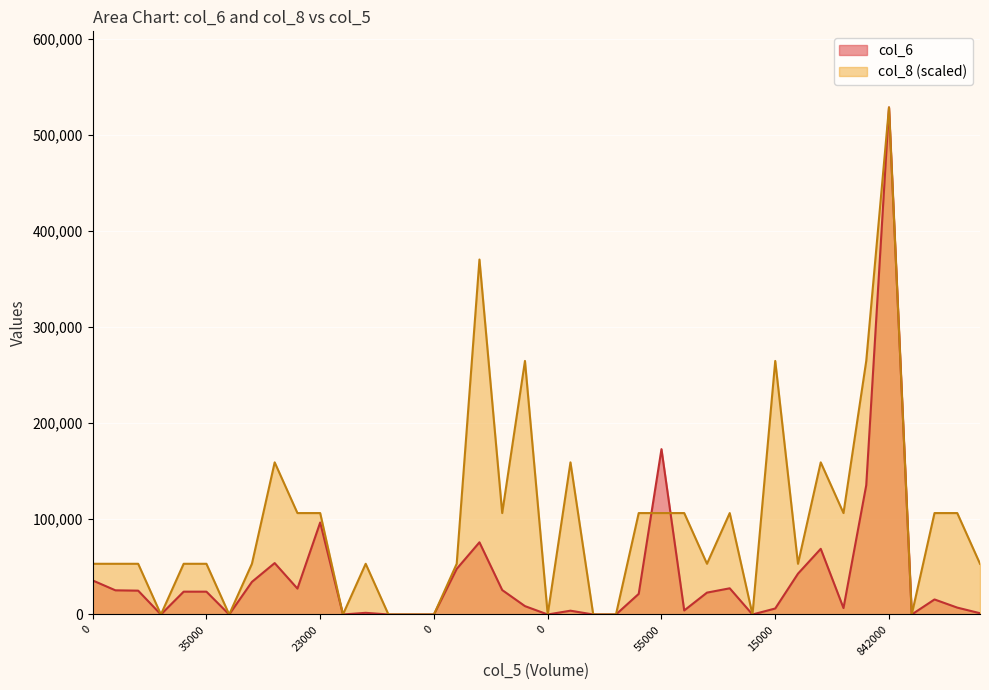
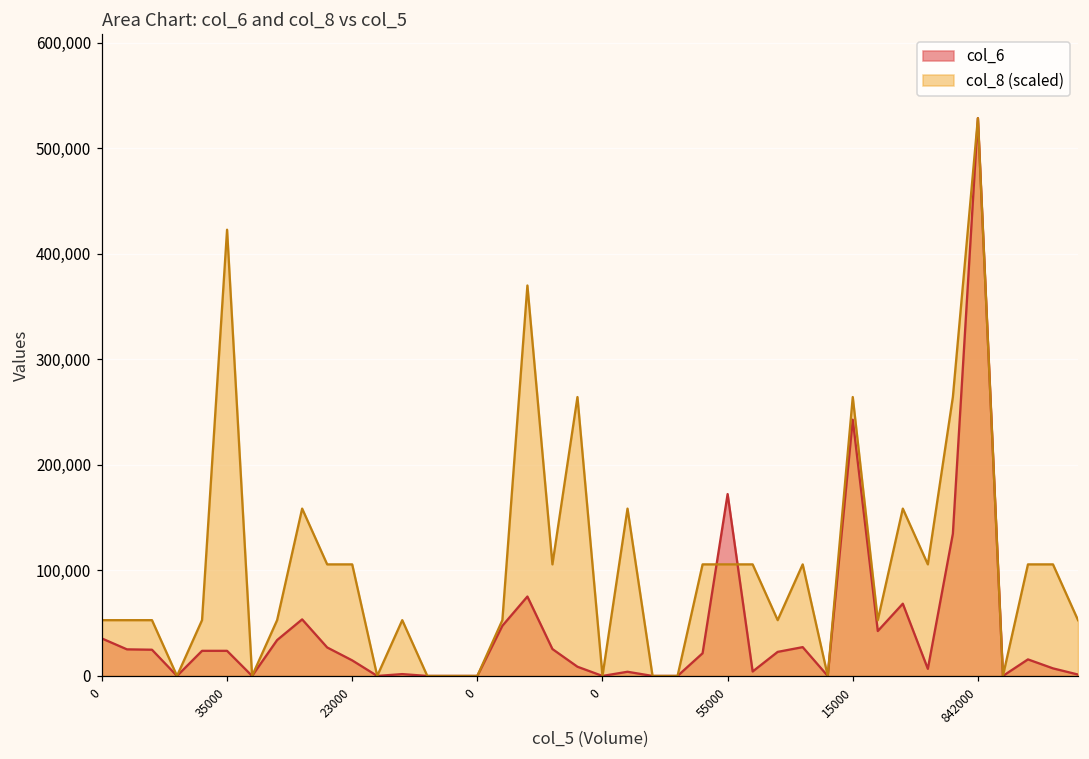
  {
    "col_6": {
      "35000": "20,000",
-     "23000": "100,000",
+     "23000": "10,000",
      "55000": "170,000",
-     "15000": "10,000"
+     "15000": "240,000"
    },
    "col_8 (scaled)": {
-     "35000": "50,000",
+     "35000": "420,000",
      "23000": "110,000",
      "55000": "110,000",
      "15000": "260,000"
    }
  }
